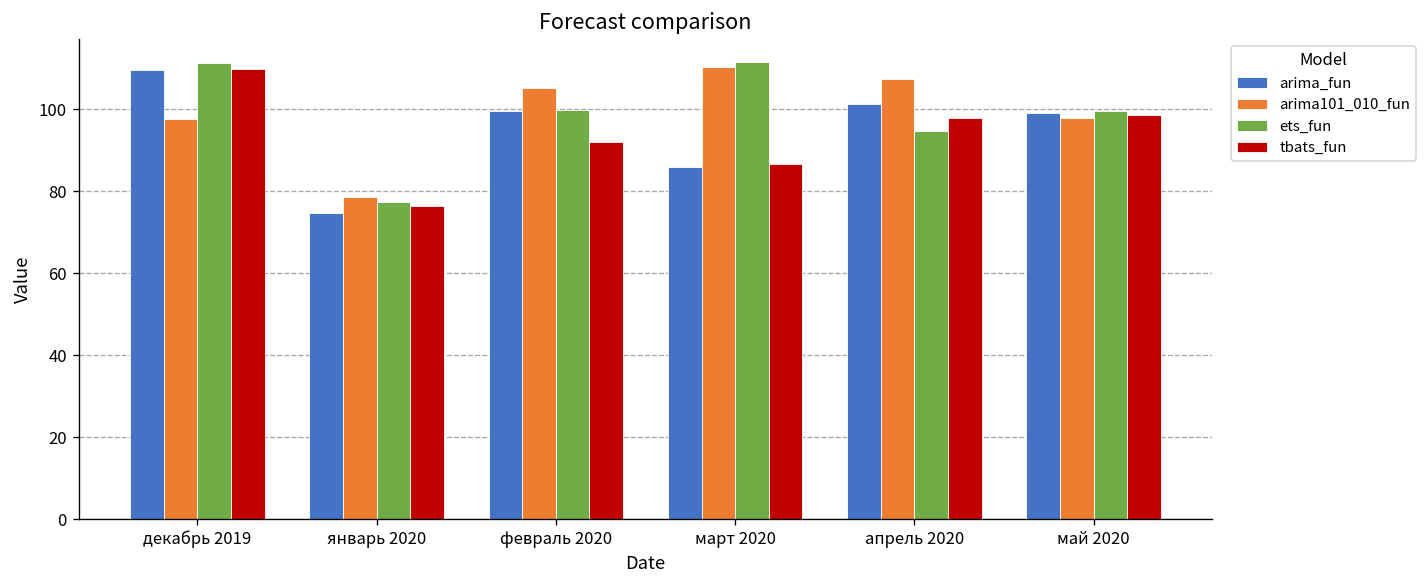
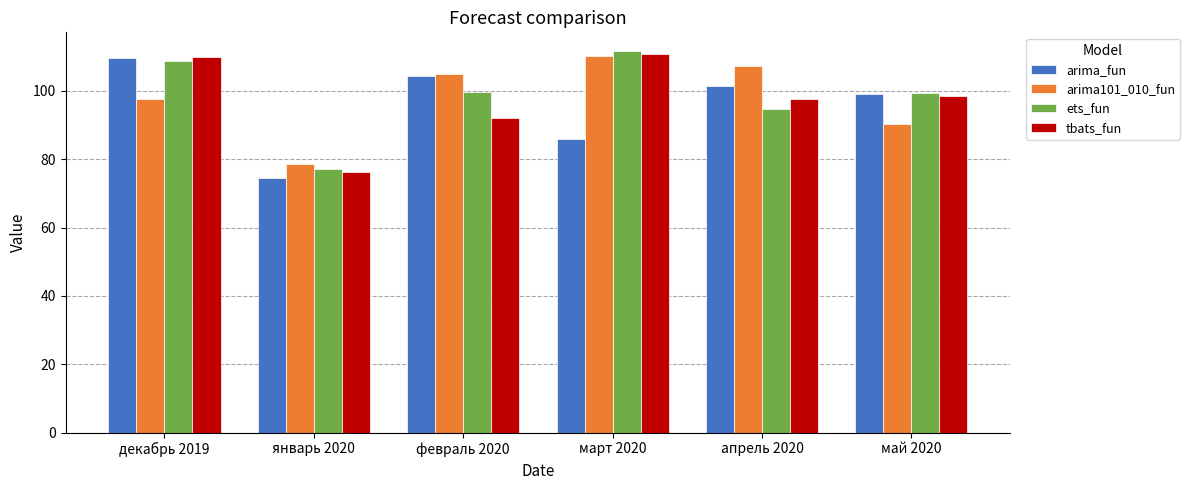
  {
    "arima_fun": {
      "декабрь 2019": 110,
      "январь 2020": 75,
-     "февраль 2020": 99,
+     "февраль 2020": 105,
      "март 2020": 86,
      "апрель 2020": 101,
      "май 2020": 99
    },
    "arima101_010_fun": {
      "декабрь 2019": 98,
      "январь 2020": 79,
      "февраль 2020": 105,
      "март 2020": 110,
      "апрель 2020": 107,
-     "май 2020": 98
+     "май 2020": 90
    },
    "ets_fun": {
-     "декабрь 2019": 111,
+     "декабрь 2019": 109,
      "январь 2020": 77,
      "февраль 2020": 100,
      "март 2020": 112,
      "апрель 2020": 95,
      "май 2020": 99
    },
    "tbats_fun": {
      "декабрь 2019": 110,
      "январь 2020": 76,
      "февраль 2020": 92,
-     "март 2020": 87,
+     "март 2020": 111,
      "апрель 2020": 98,
      "май 2020": 99
    }
  }
